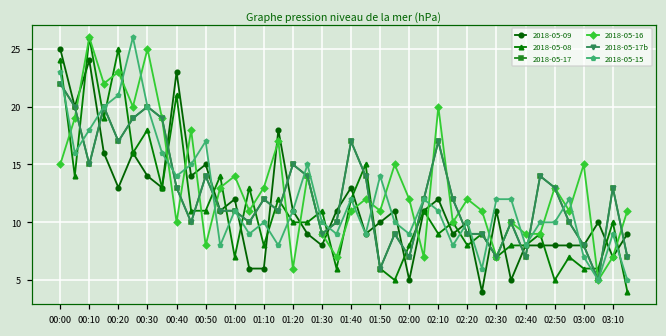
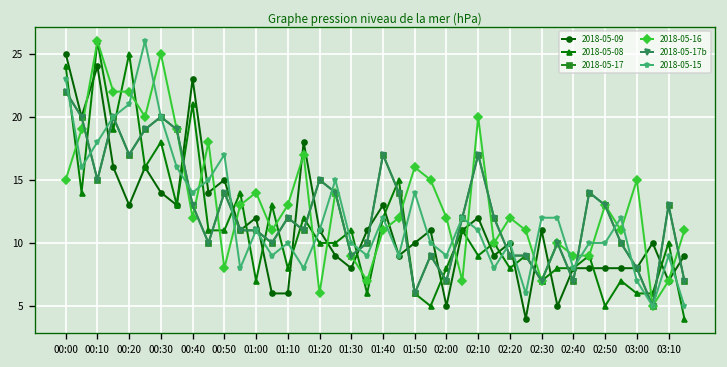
  {
    "2018-05-16": {
      "00:00": 15,
-     "00:20": 23,
+     "00:20": 22,
      "00:30": 25,
-     "00:40": 10,
+     "00:40": 12,
      "00:50": 8,
      "01:00": 14,
      "01:10": 13,
      "01:20": 6,
      "01:40": 11,
-     "01:50": 11,
+     "01:50": 16,
      "02:00": 12,
      "02:10": 20,
      "02:20": 12,
      "02:40": 9,
      "03:00": 15
    }
  }
